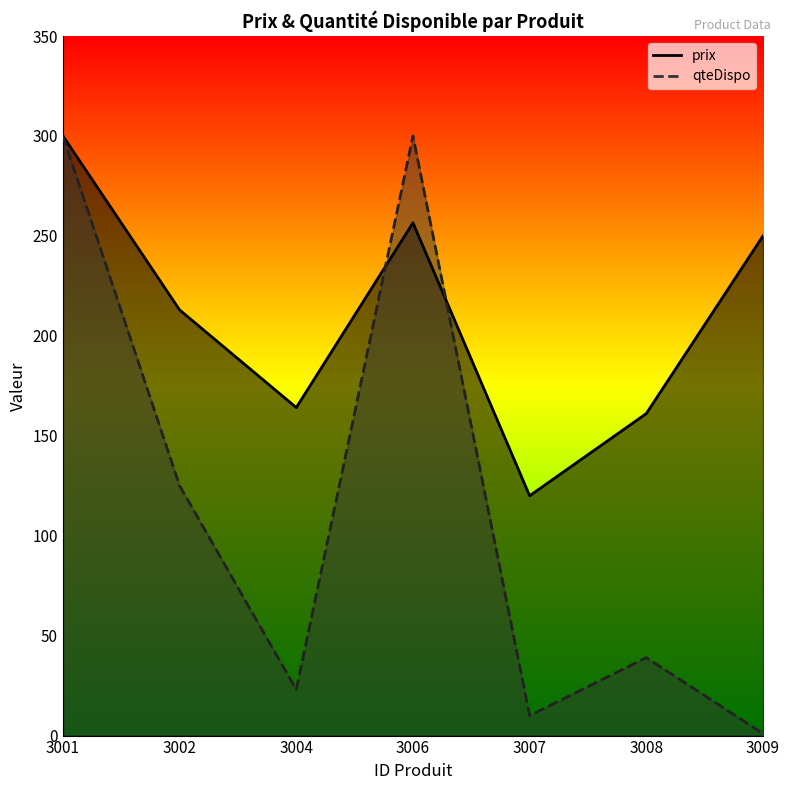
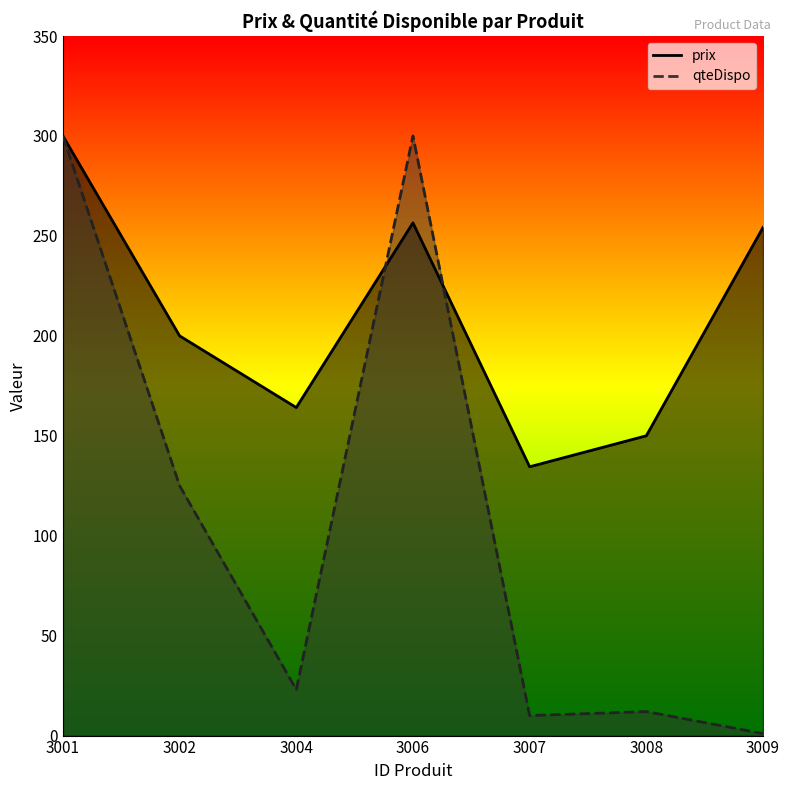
  {
    "prix": {
-     "3002": 213,
+     "3002": 200,
      "3004": 164,
      "3006": 257,
-     "3007": 120,
-     "3008": 161,
-     "3009": 250
+     "3007": 134,
+     "3008": 150,
+     "3009": 254
    },
    "qteDispo": {
      "3002": 125,
      "3004": 23,
      "3006": 300,
      "3007": 10,
-     "3008": 39,
+     "3008": 12,
      "3009": 1
    }
  }
